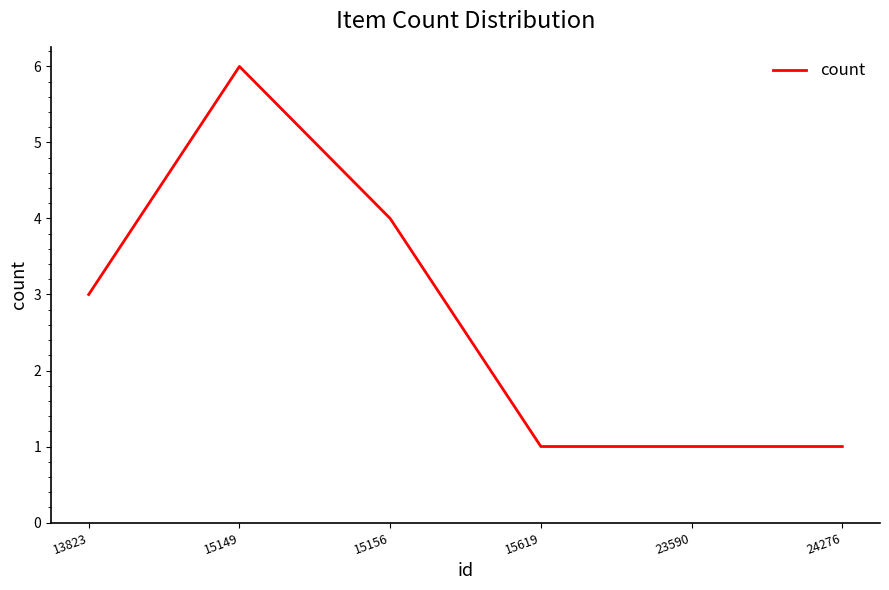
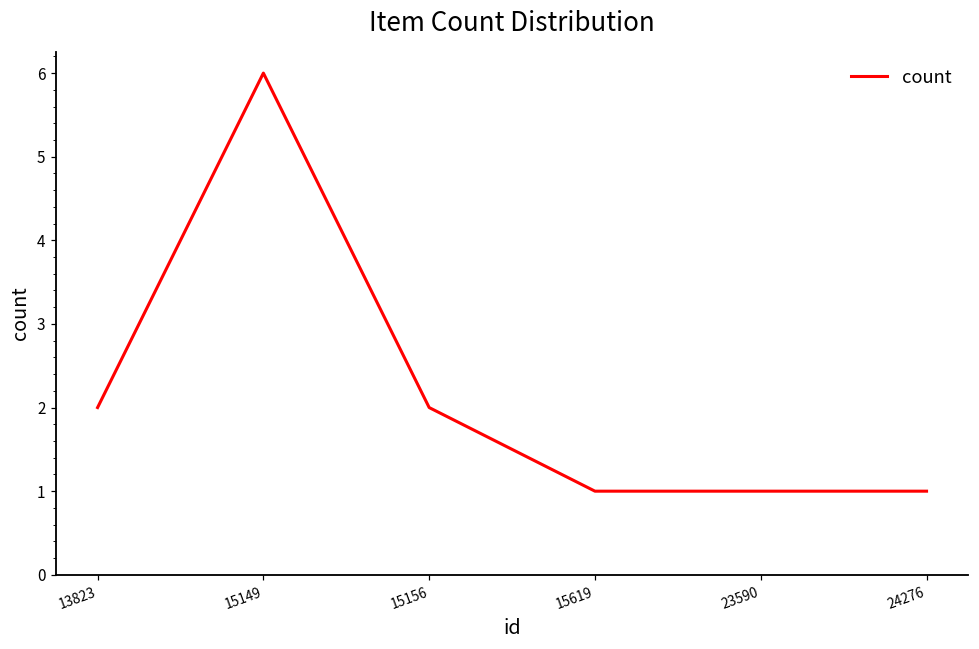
  {
-   "13823": 3,
+   "13823": 2,
    "15149": 6,
-   "15156": 4,
+   "15156": 2,
    "15619": 1,
    "23590": 1,
    "24276": 1
  }
